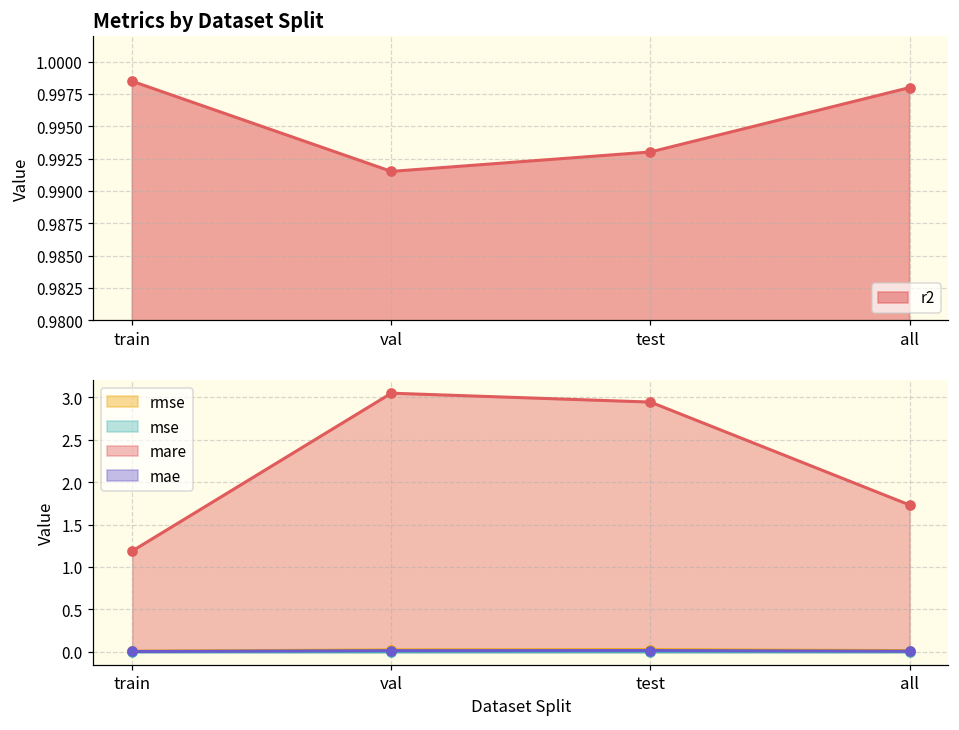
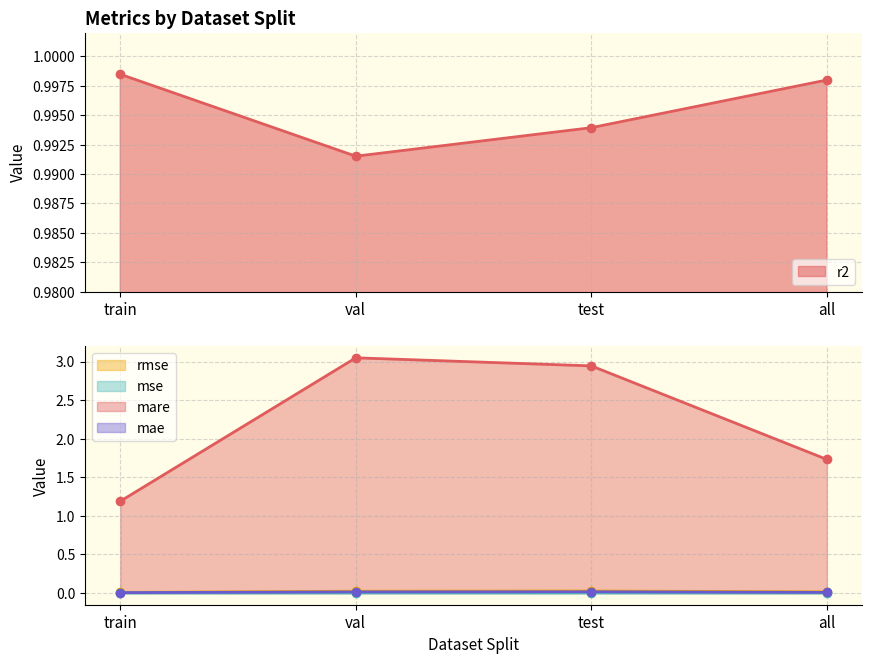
  {
    "Metrics by Dataset Split": {
      "train": 0.9985,
      "val": 0.9915,
-     "test": 0.9930,
+     "test": 0.9939,
      "all": 0.9980
    }
  }
